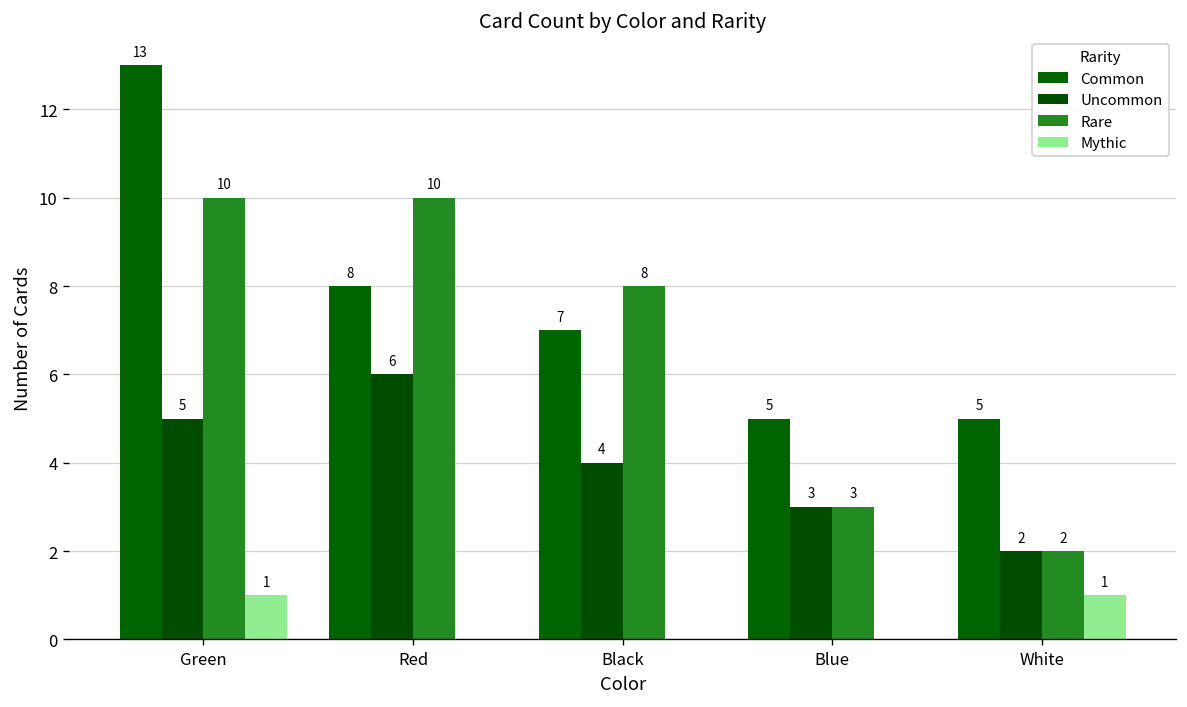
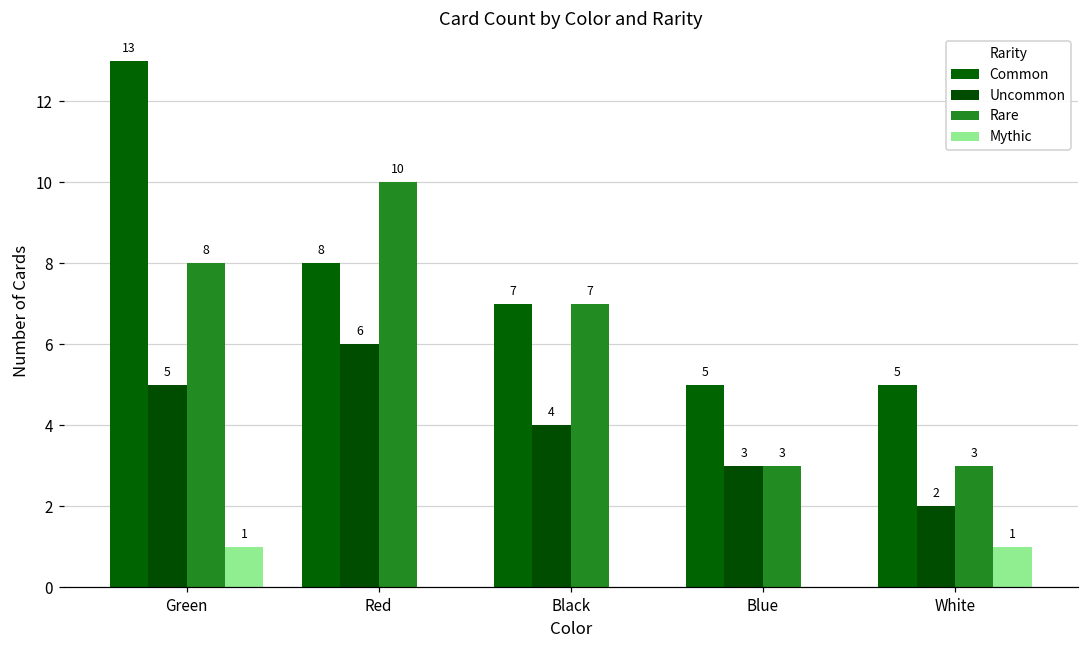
  {
    "Rare": {
-     "Green": 10,
+     "Green": 8,
      "Red": 10,
-     "Black": 8,
+     "Black": 7,
      "Blue": 3,
-     "White": 2
+     "White": 3
    },
    "Mythic": {
      "Green": 1,
      "White": 1
    }
  }
